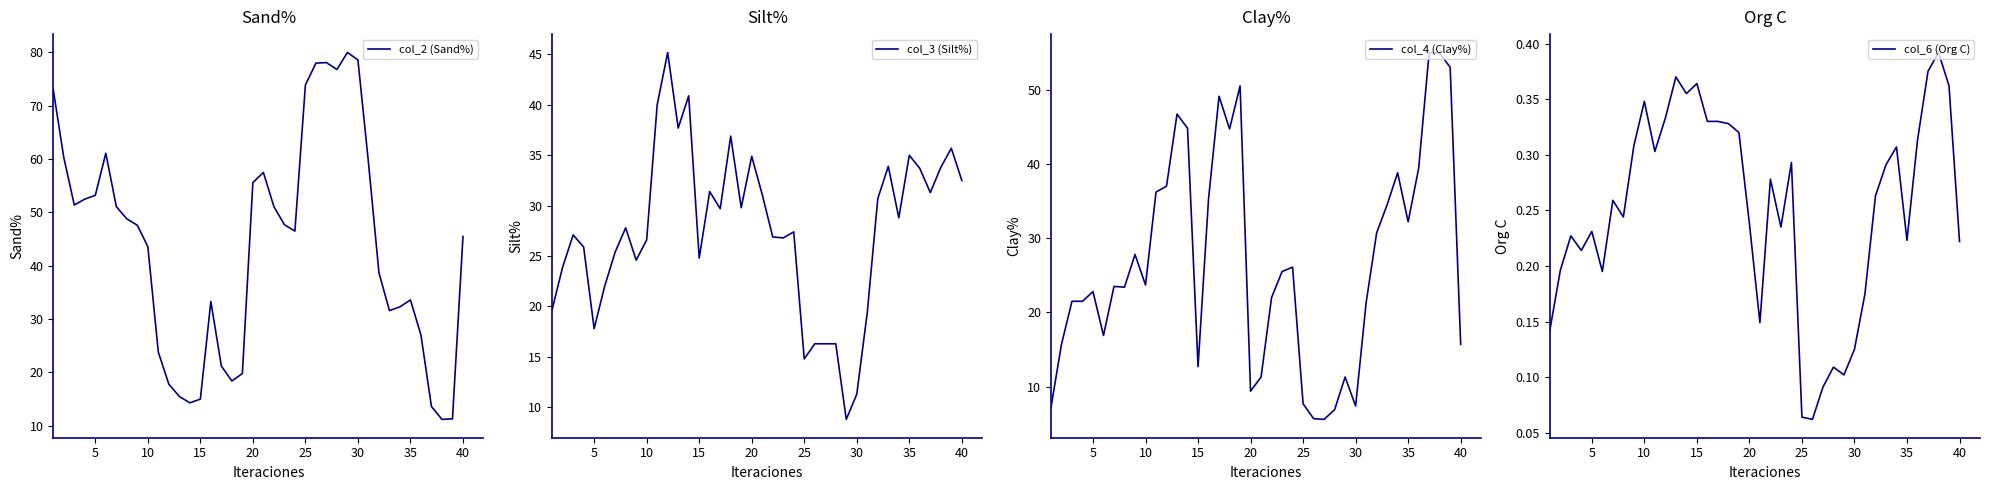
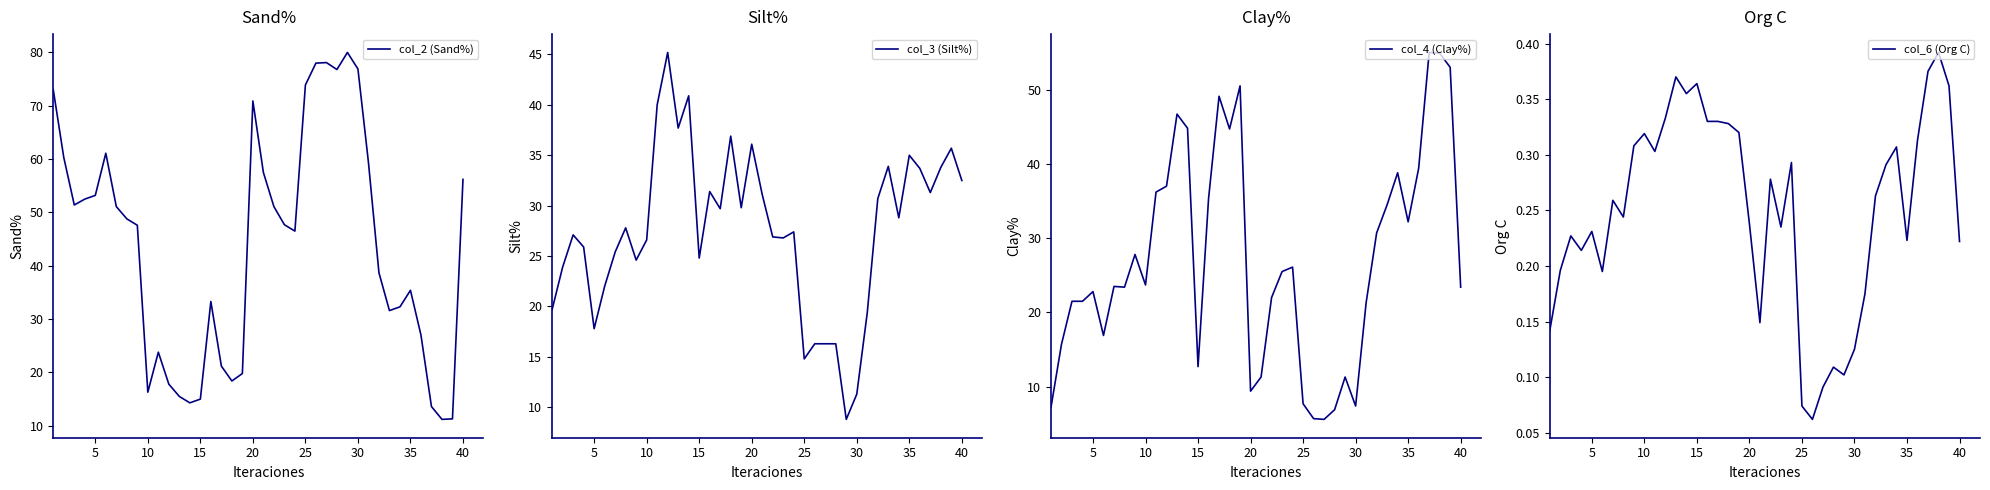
  {
    "Sand%": {
      "5": 53,
-     "10": 44,
+     "10": 16,
      "15": 15,
-     "20": 56,
+     "20": 71,
      "25": 74,
-     "30": 79,
-     "35": 34,
-     "40": 46
+     "30": 77,
+     "35": 35,
+     "40": 56
    },
    "Silt%": {
      "5": 17.8,
      "10": 26.6,
      "15": 24.8,
-     "20": 34.9,
+     "20": 36.1,
      "25": 14.8,
      "30": 11.3,
      "35": 35.0,
      "40": 32.5
    },
    "Clay%": {
      "5": 23,
      "10": 24,
      "15": 13,
      "20": 9,
      "25": 8,
      "30": 7,
      "35": 32,
-     "40": 16
+     "40": 23
    },
    "Org C": {
      "5": 0.231,
-     "10": 0.348,
+     "10": 0.319,
      "15": 0.364,
      "20": 0.238,
-     "25": 0.064,
+     "25": 0.074,
      "30": 0.125,
      "35": 0.223,
      "40": 0.222
    }
  }
